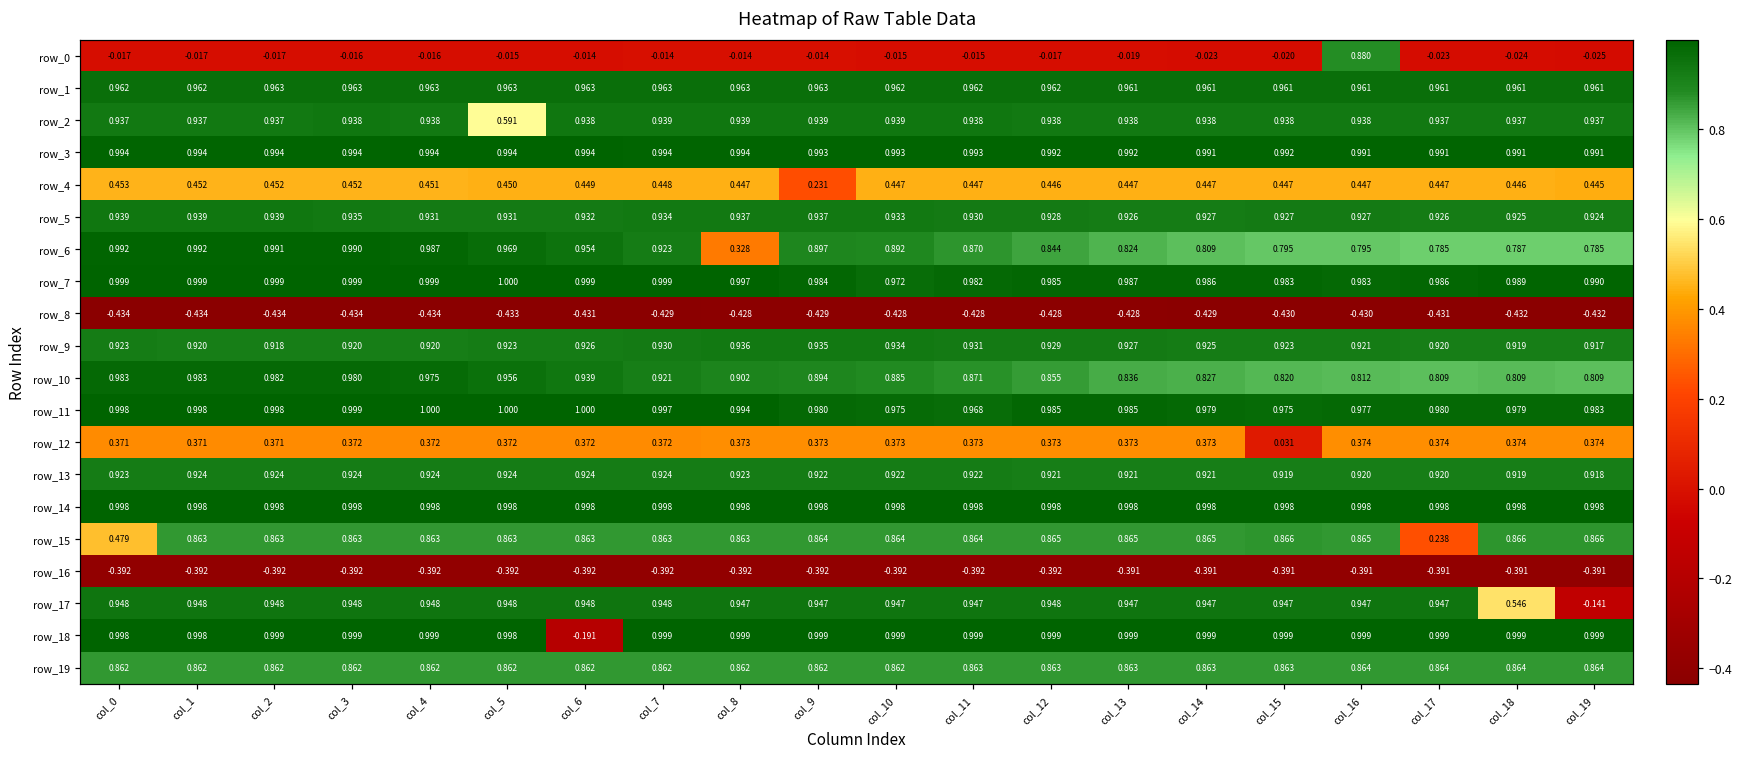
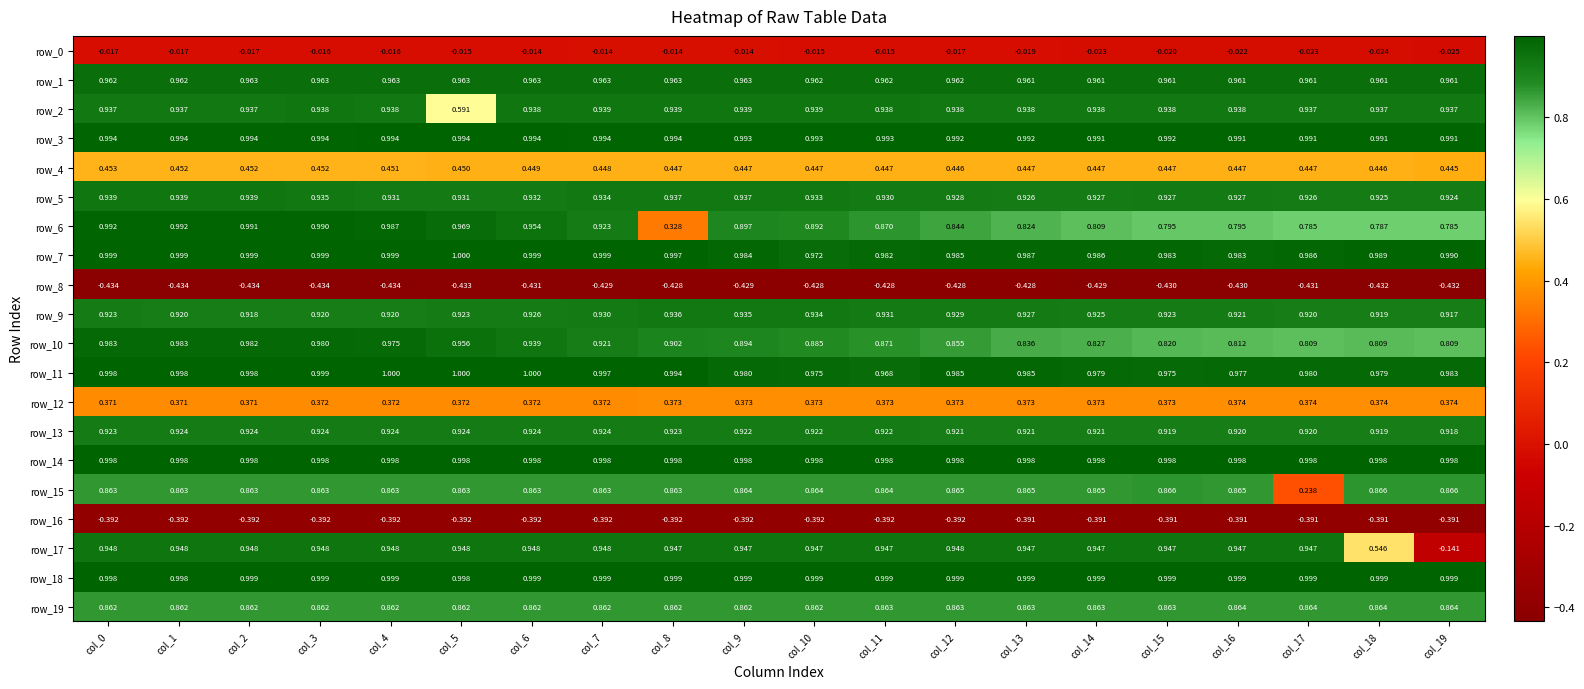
  {
    "row_0": {
      "col_0": -0.017,
      "col_1": -0.017,
      "col_2": -0.017,
      "col_3": -0.016,
      "col_4": -0.016,
      "col_5": -0.015,
      "col_6": -0.014,
      "col_7": -0.014,
      "col_8": -0.014,
      "col_9": -0.014,
      "col_10": -0.015,
      "col_11": -0.015,
      "col_12": -0.017,
      "col_13": -0.019,
      "col_14": -0.023,
      "col_15": -0.020,
-     "col_16": 0.880,
+     "col_16": -0.022,
      "col_17": -0.023,
      "col_18": -0.024,
      "col_19": -0.025
    },
    "row_4": {
      "col_0": 0.453,
      "col_1": 0.452,
      "col_2": 0.452,
      "col_3": 0.452,
      "col_4": 0.451,
      "col_5": 0.450,
      "col_6": 0.449,
      "col_7": 0.448,
      "col_8": 0.447,
-     "col_9": 0.231,
+     "col_9": 0.447,
      "col_10": 0.447,
      "col_11": 0.447,
      "col_12": 0.446,
      "col_13": 0.447,
      "col_14": 0.447,
      "col_15": 0.447,
      "col_16": 0.447,
      "col_17": 0.447,
      "col_18": 0.446,
      "col_19": 0.445
    },
    "row_12": {
      "col_0": 0.371,
      "col_1": 0.371,
      "col_2": 0.371,
      "col_3": 0.372,
      "col_4": 0.372,
      "col_5": 0.372,
      "col_6": 0.372,
      "col_7": 0.372,
      "col_8": 0.373,
      "col_9": 0.373,
      "col_10": 0.373,
      "col_11": 0.373,
      "col_12": 0.373,
      "col_13": 0.373,
      "col_14": 0.373,
-     "col_15": 0.031,
+     "col_15": 0.373,
      "col_16": 0.374,
      "col_17": 0.374,
      "col_18": 0.374,
      "col_19": 0.374
    },
    "row_15": {
-     "col_0": 0.479,
+     "col_0": 0.863,
      "col_1": 0.863,
      "col_2": 0.863,
      "col_3": 0.863,
      "col_4": 0.863,
      "col_5": 0.863,
      "col_6": 0.863,
      "col_7": 0.863,
      "col_8": 0.863,
      "col_9": 0.864,
      "col_10": 0.864,
      "col_11": 0.864,
      "col_12": 0.865,
      "col_13": 0.865,
      "col_14": 0.865,
      "col_15": 0.866,
      "col_16": 0.865,
      "col_17": 0.238,
      "col_18": 0.866,
      "col_19": 0.866
    },
    "row_18": {
      "col_0": 0.998,
      "col_1": 0.998,
      "col_2": 0.999,
      "col_3": 0.999,
      "col_4": 0.999,
      "col_5": 0.998,
-     "col_6": -0.191,
+     "col_6": 0.999,
      "col_7": 0.999,
      "col_8": 0.999,
      "col_9": 0.999,
      "col_10": 0.999,
      "col_11": 0.999,
      "col_12": 0.999,
      "col_13": 0.999,
      "col_14": 0.999,
      "col_15": 0.999,
      "col_16": 0.999,
      "col_17": 0.999,
      "col_18": 0.999,
      "col_19": 0.999
    }
  }
